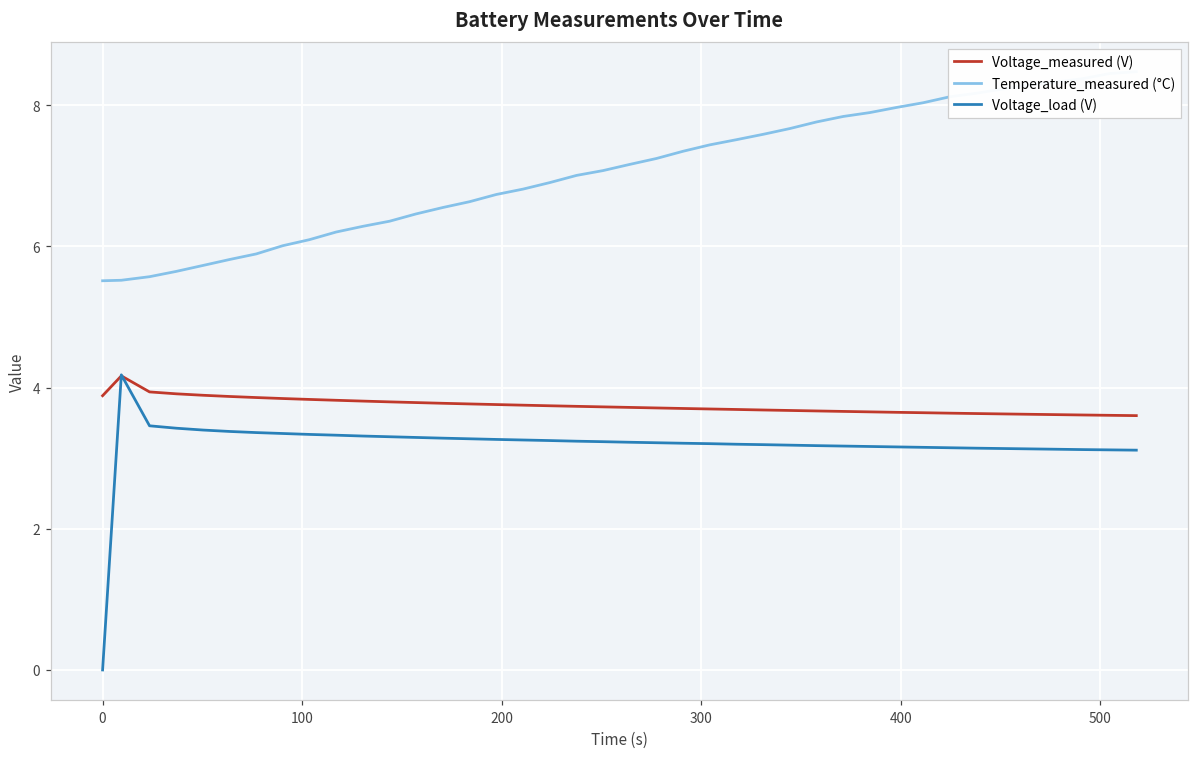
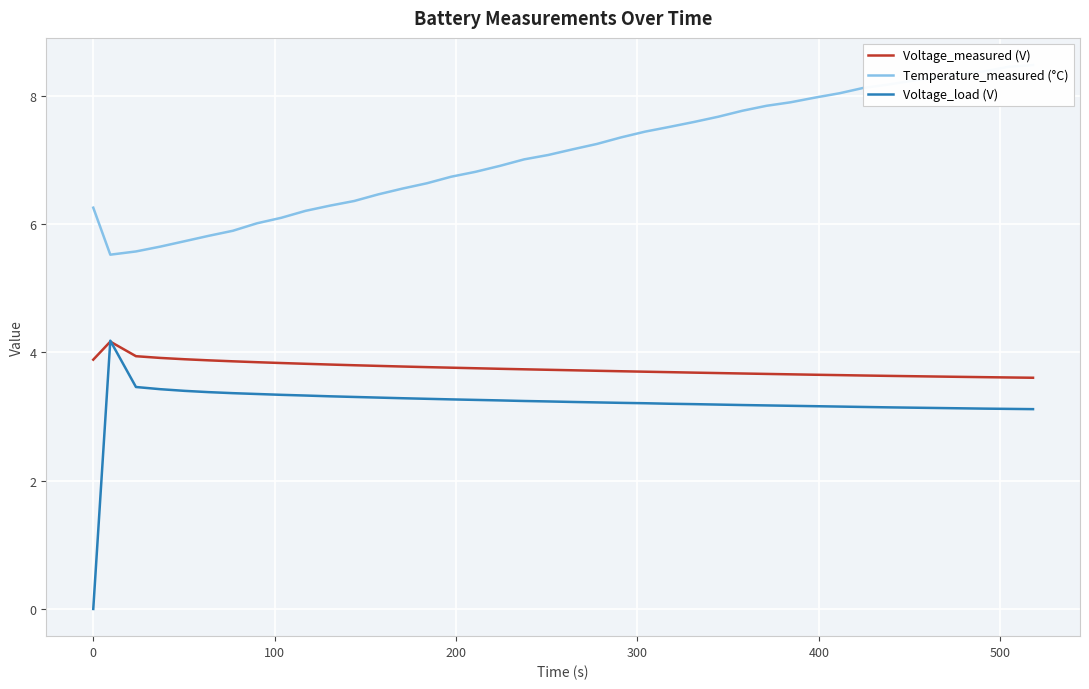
  {
    "Voltage_measured (V)": {
      "0": 3.9
    },
    "Temperature_measured (°C)": {
-     "0": 5.5
+     "0": 6.3
    },
    "Voltage_load (V)": {
      "0": 0.0
    }
  }
